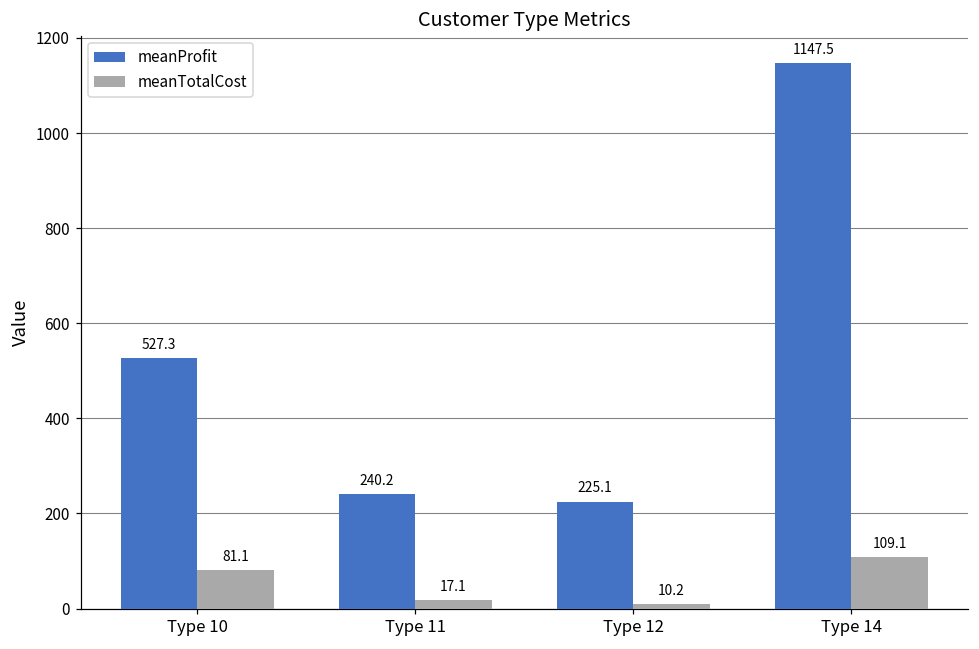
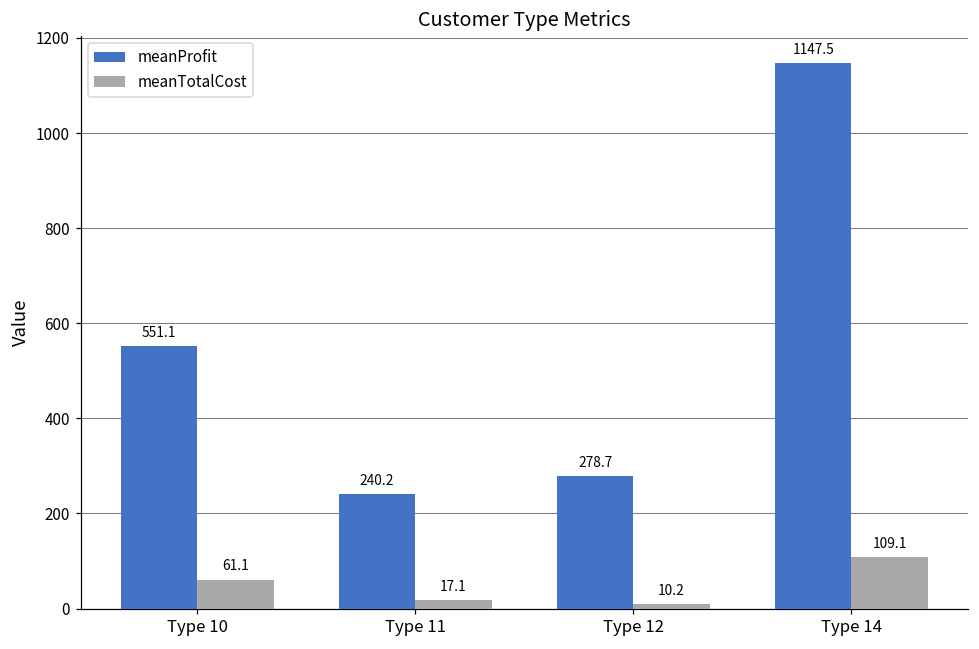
  {
    "meanProfit": {
-     "Type 10": 527.3,
+     "Type 10": 551.1,
      "Type 11": 240.2,
-     "Type 12": 225.1,
+     "Type 12": 278.7,
      "Type 14": 1147.5
    },
    "meanTotalCost": {
-     "Type 10": 81.1,
+     "Type 10": 61.1,
      "Type 11": 17.1,
      "Type 12": 10.2,
      "Type 14": 109.1
    }
  }
